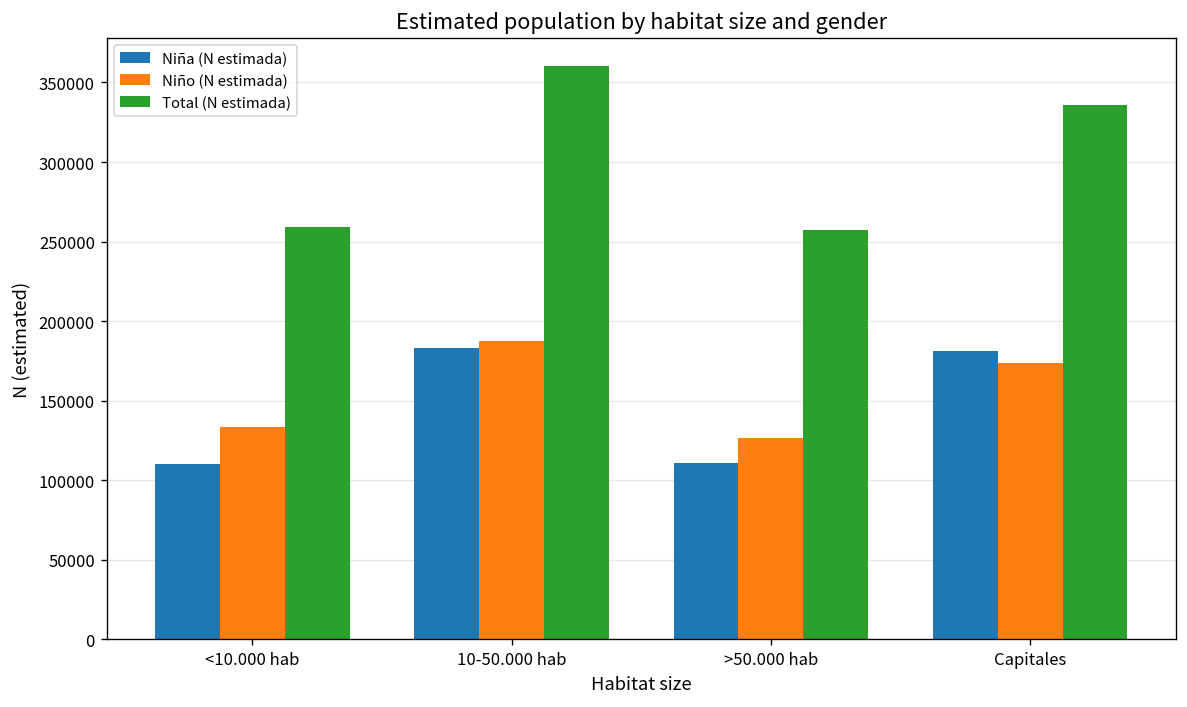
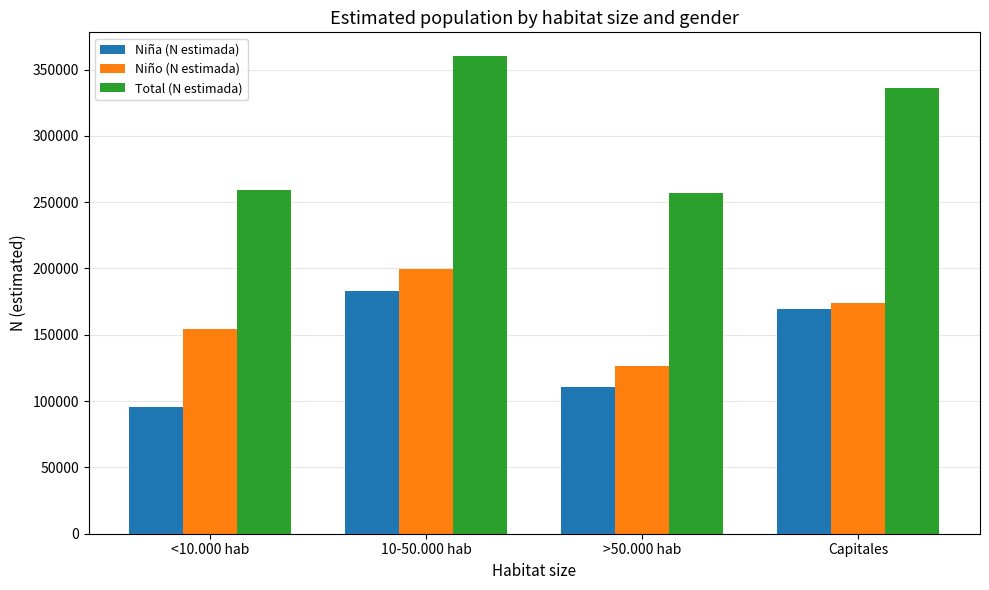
  {
    "Niña (N estimada)": {
-     "<10.000 hab": 110000,
+     "<10.000 hab": 95000,
      "10-50.000 hab": 183000,
      ">50.000 hab": 111000,
-     "Capitales": 181000
+     "Capitales": 170000
    },
    "Niño (N estimada)": {
-     "<10.000 hab": 134000,
-     "10-50.000 hab": 188000,
+     "<10.000 hab": 154000,
+     "10-50.000 hab": 199000,
      ">50.000 hab": 127000,
      "Capitales": 174000
    },
    "Total (N estimada)": {
      "<10.000 hab": 259000,
      "10-50.000 hab": 360000,
      ">50.000 hab": 257000,
      "Capitales": 336000
    }
  }
